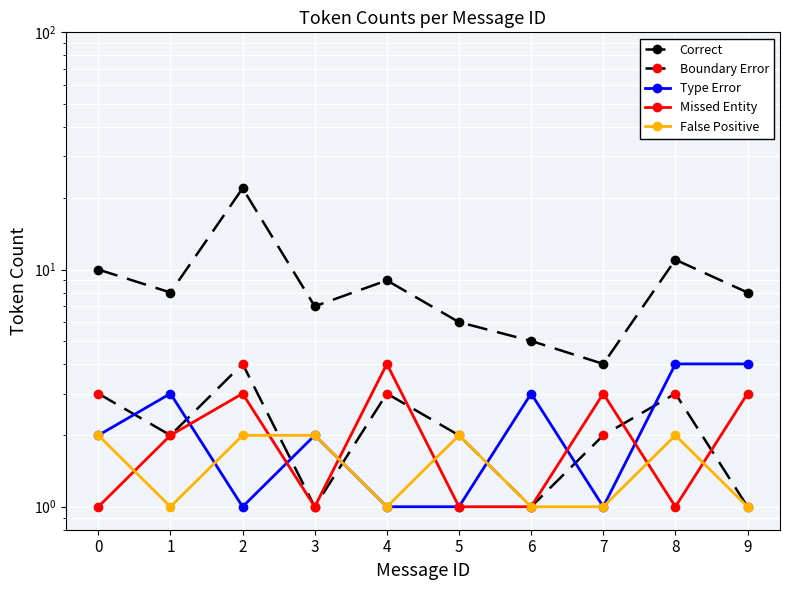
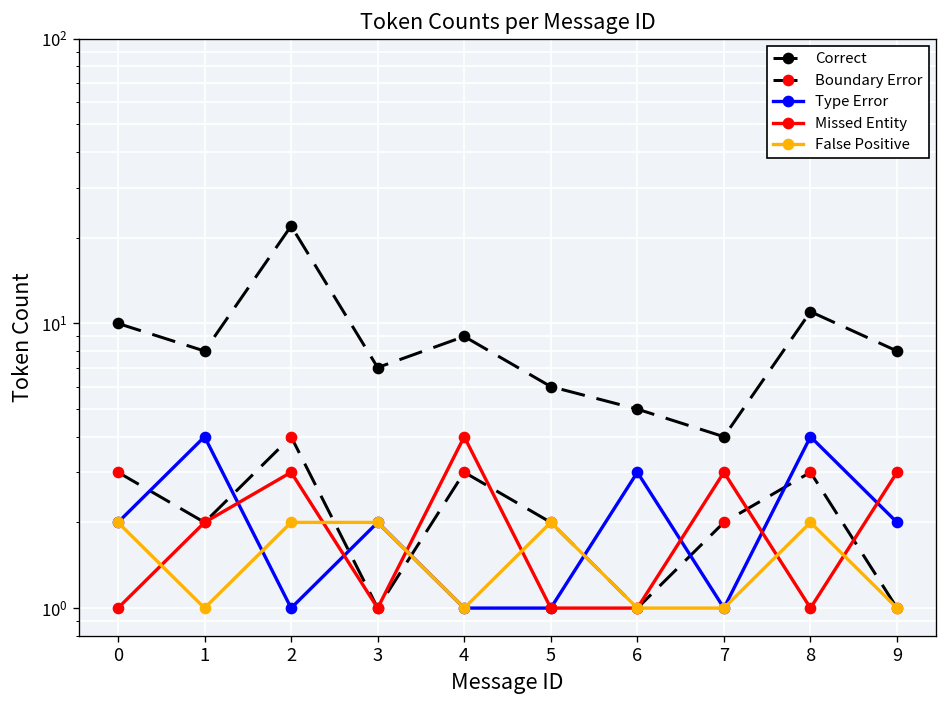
  {
    "Type Error": {
-     "1": 3,
+     "1": 4,
      "2": 1,
      "6": 3,
      "8": 4,
-     "9": 4
+     "9": 2
    },
    "Missed Entity": {
      "0": 1,
      "2": 3,
      "4": 4,
      "7": 3,
      "8": 1,
      "9": 3
    },
    "False Positive": {
      "1": 1,
      "2": 2,
      "8": 2
    }
  }
